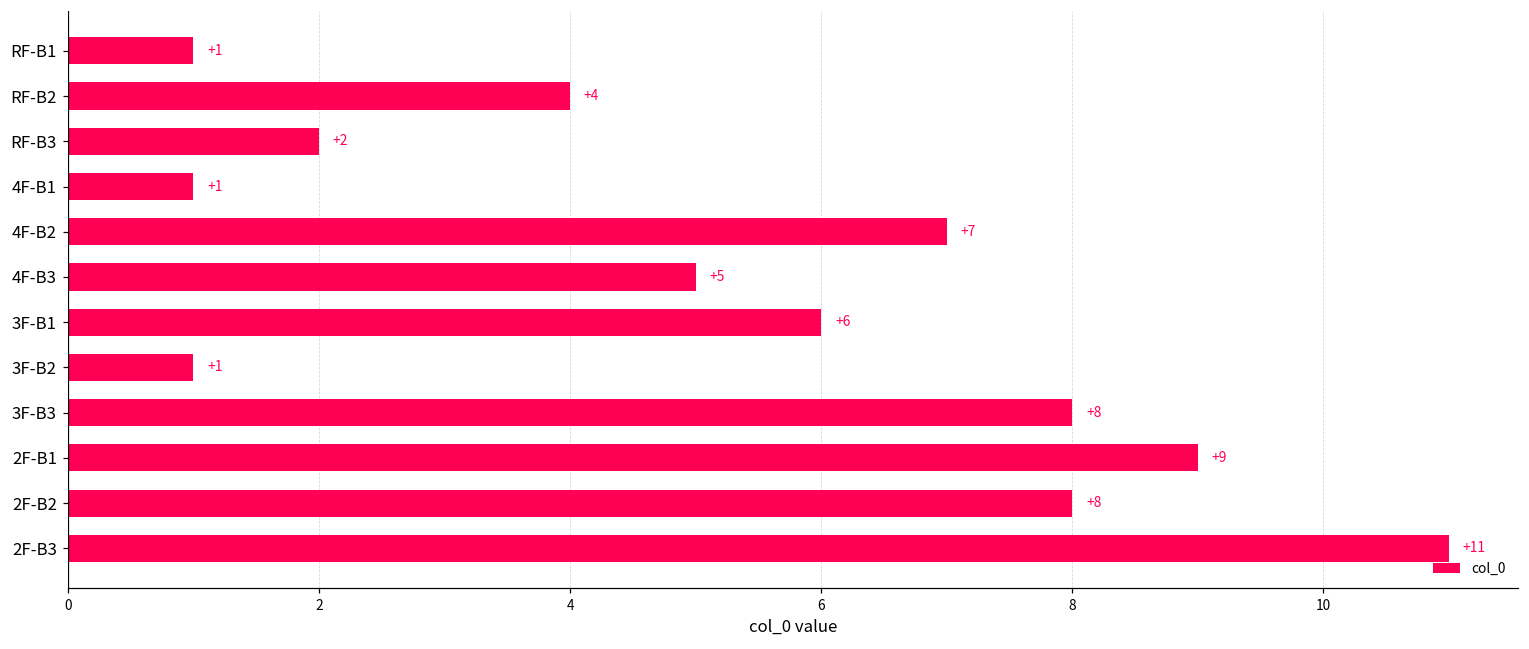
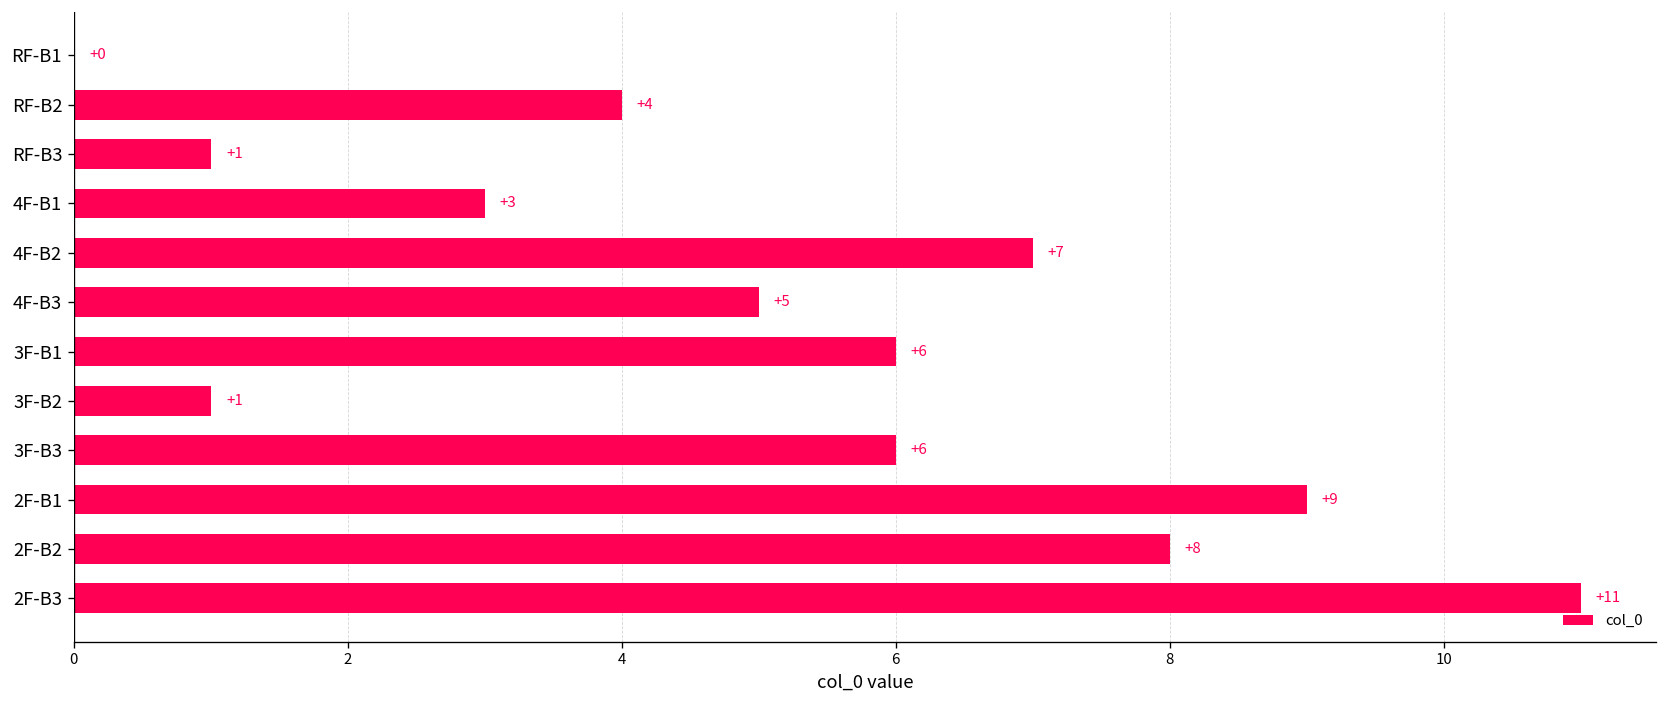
  {
-   "RF-B1": "+1",
+   "RF-B1": "+0",
    "RF-B2": "+4",
-   "RF-B3": "+2",
-   "4F-B1": "+1",
+   "RF-B3": "+1",
+   "4F-B1": "+3",
    "4F-B2": "+7",
    "4F-B3": "+5",
    "3F-B1": "+6",
    "3F-B2": "+1",
-   "3F-B3": "+8",
+   "3F-B3": "+6",
    "2F-B1": "+9",
    "2F-B2": "+8",
    "2F-B3": "+11"
  }
